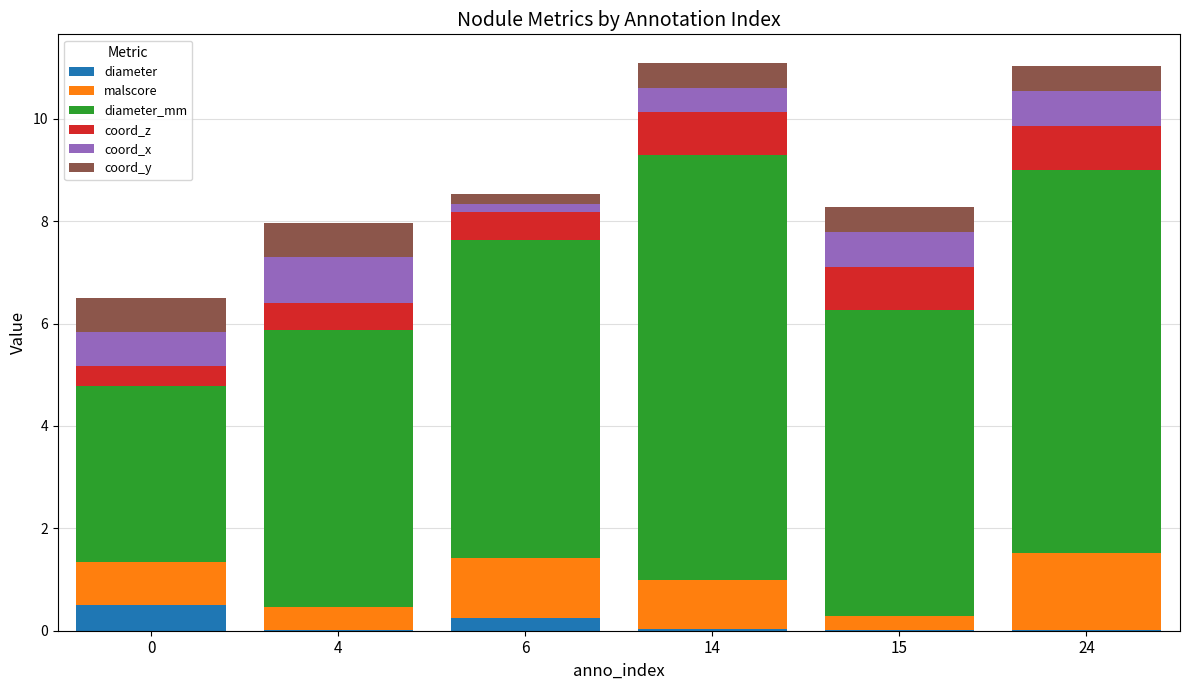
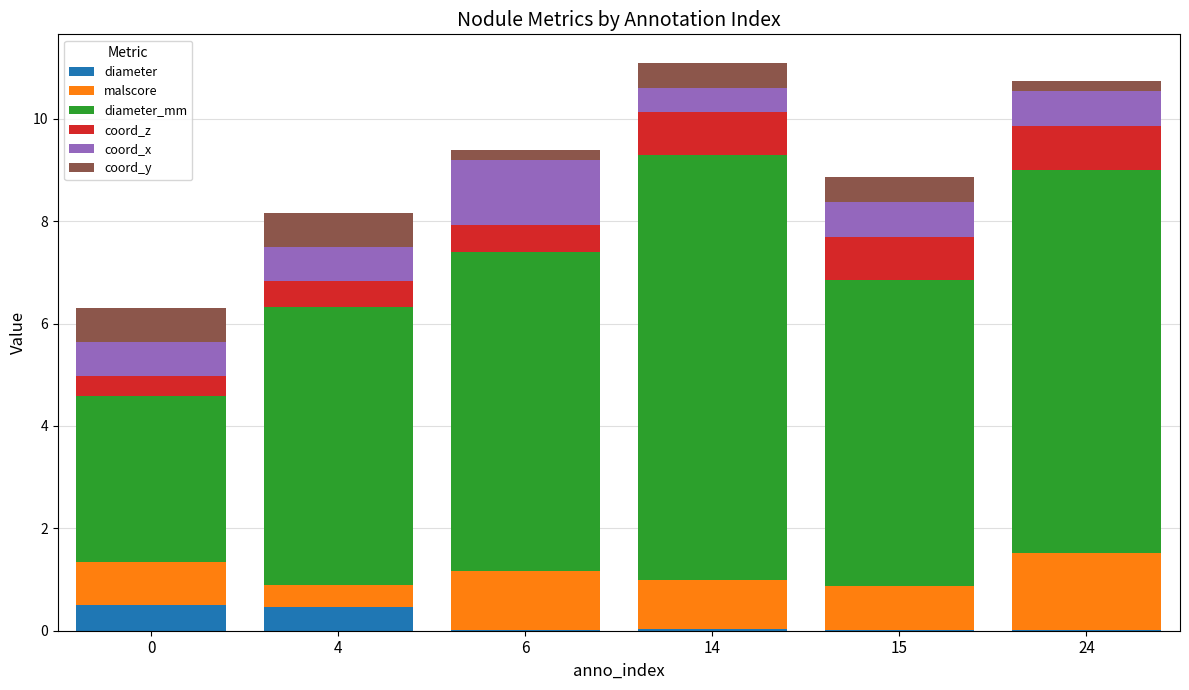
  {
    "diameter": {
      "0": 0.5,
-     "4": 0.0,
-     "6": 0.3
+     "4": 0.5,
+     "6": 0.0
    },
    "malscore": {
      "0": 0.8,
      "4": 0.4,
      "6": 1.2,
      "14": 1.0,
-     "15": 0.3,
+     "15": 0.9,
      "24": 1.5
    },
    "diameter_mm": {
-     "0": 3.4,
+     "0": 3.2,
      "4": 5.4,
      "6": 6.2,
      "14": 8.3,
      "15": 6.0,
      "24": 7.5
    },
    "coord_z": {
      "0": 0.4,
      "4": 0.5,
      "6": 0.5,
      "14": 0.8,
      "15": 0.8,
      "24": 0.9
    },
    "coord_x": {
      "0": 0.7,
-     "4": 0.9,
-     "6": 0.2,
+     "4": 0.7,
+     "6": 1.3,
      "14": 0.5,
      "15": 0.7,
      "24": 0.7
    },
    "coord_y": {
      "0": 0.7,
      "4": 0.7,
      "6": 0.2,
      "14": 0.5,
      "15": 0.5,
-     "24": 0.5
+     "24": 0.2
    }
  }
